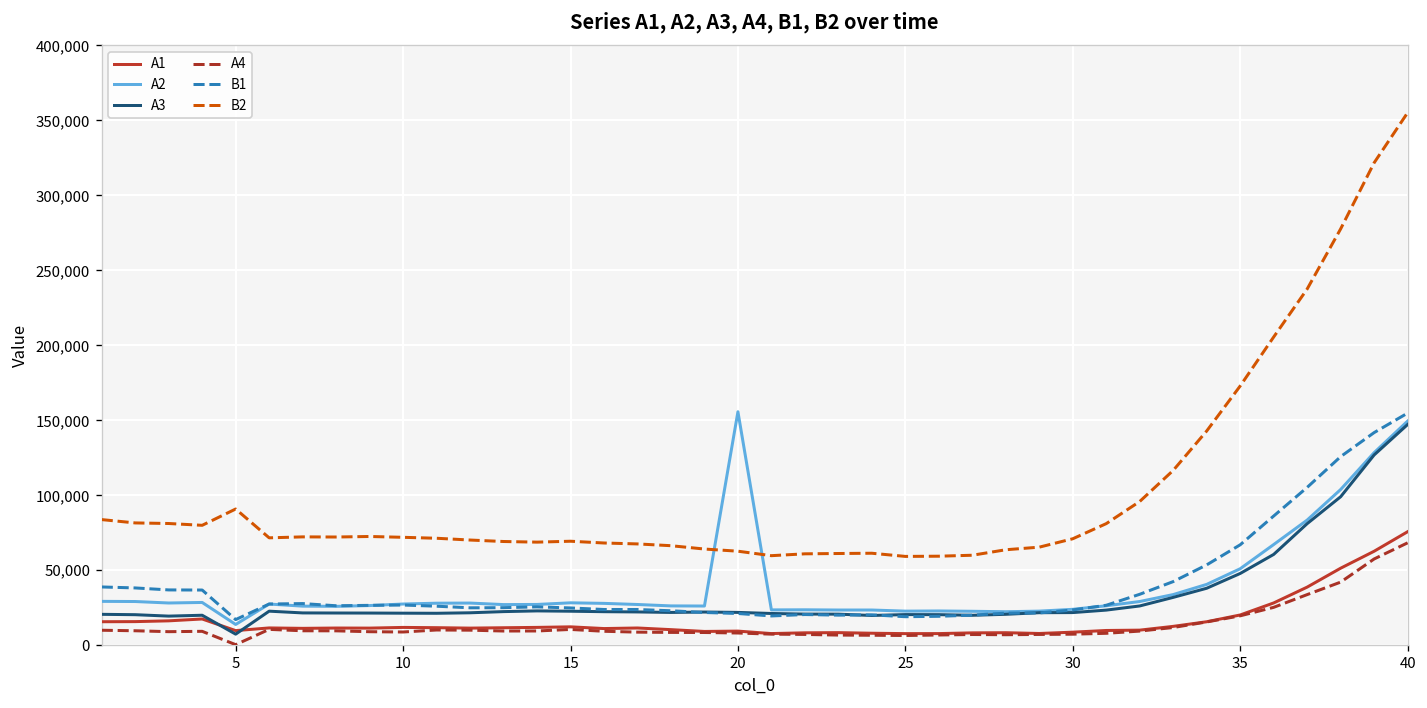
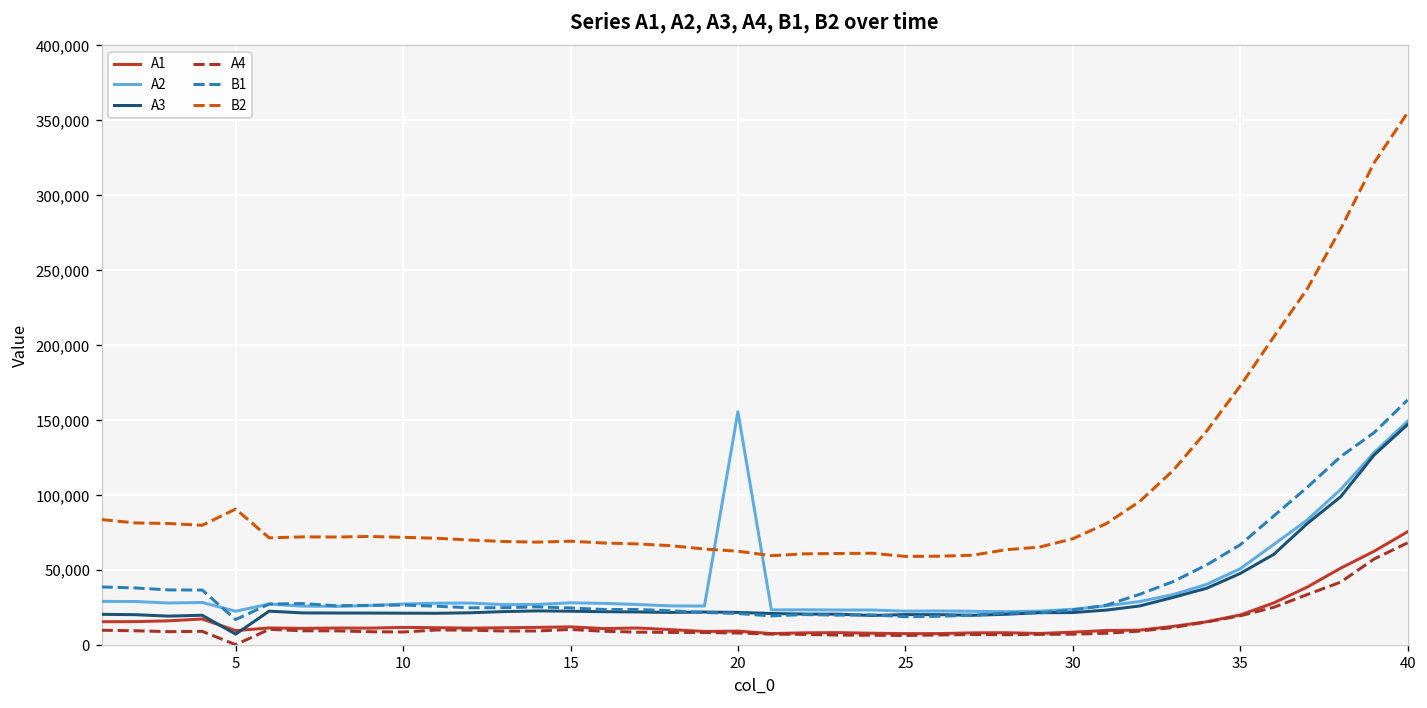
  {
    "A2": {
-     "5": "14,000",
+     "5": "23,000",
      "15": "28,000",
      "20": "156,000",
      "25": "23,000",
      "35": "51,000",
      "40": "149,000"
    },
    "A3": {
      "5": "7,000",
      "10": "21,000",
      "15": "23,000",
      "35": "48,000",
      "40": "147,000"
    },
    "B1": {
      "5": "17,000",
      "15": "25,000",
      "35": "67,000",
-     "40": "155,000"
+     "40": "164,000"
    }
  }
